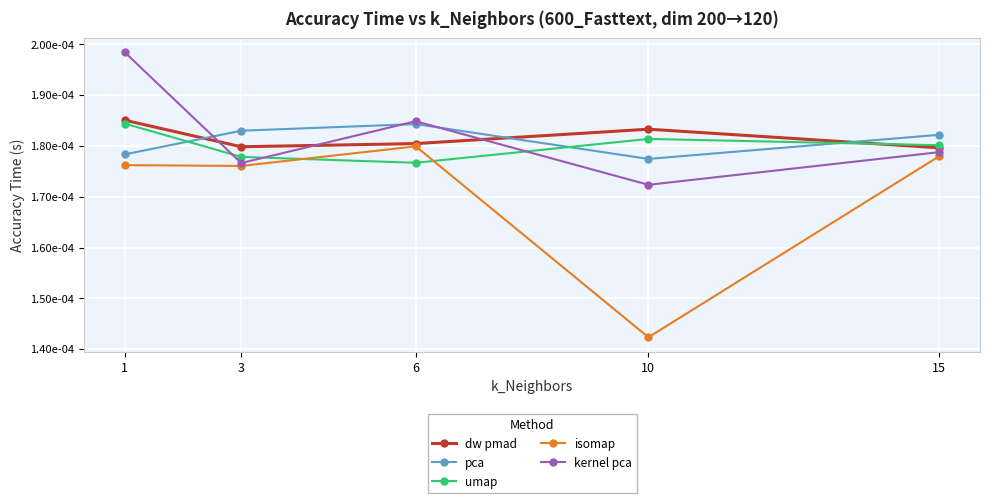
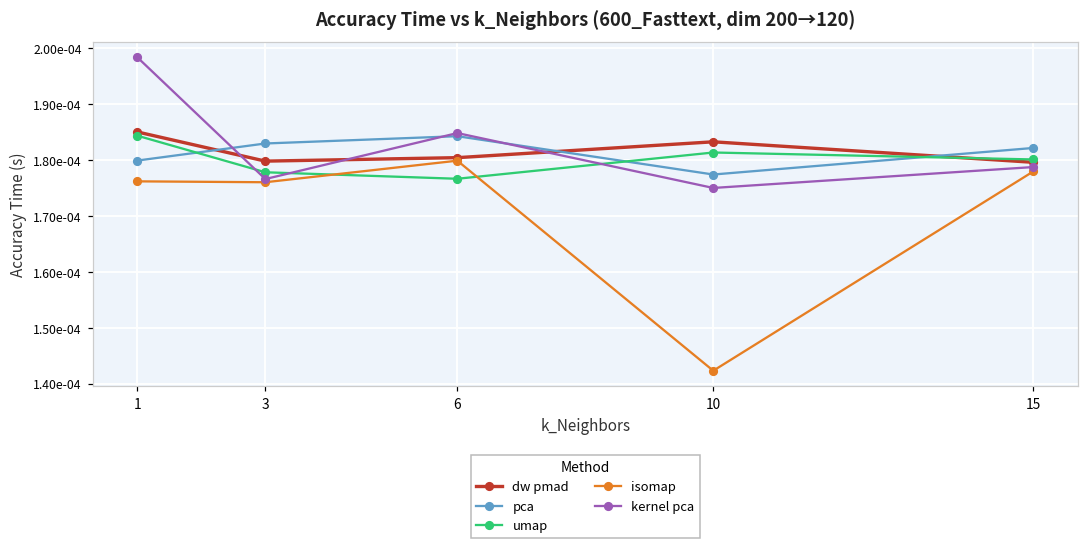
  {
    "dw pmad": {
      "1": 0.000185,
      "3": 0.000180,
      "6": 0.000180,
      "10": 0.000183,
      "15": 0.000180
    },
    "pca": {
-     "1": 0.000178,
+     "1": 0.000180,
      "3": 0.000183,
      "6": 0.000184,
      "10": 0.000177,
      "15": 0.000182
    },
    "umap": {
      "1": 0.000184,
      "3": 0.000178,
      "6": 0.000177,
      "10": 0.000181,
      "15": 0.000180
    },
    "isomap": {
      "1": 0.000176,
      "3": 0.000176,
      "6": 0.000180,
      "10": 0.000142,
      "15": 0.000178
    },
    "kernel pca": {
      "1": 0.000198,
      "3": 0.000177,
      "6": 0.000185,
-     "10": 0.000172,
+     "10": 0.000175,
      "15": 0.000179
    }
  }
